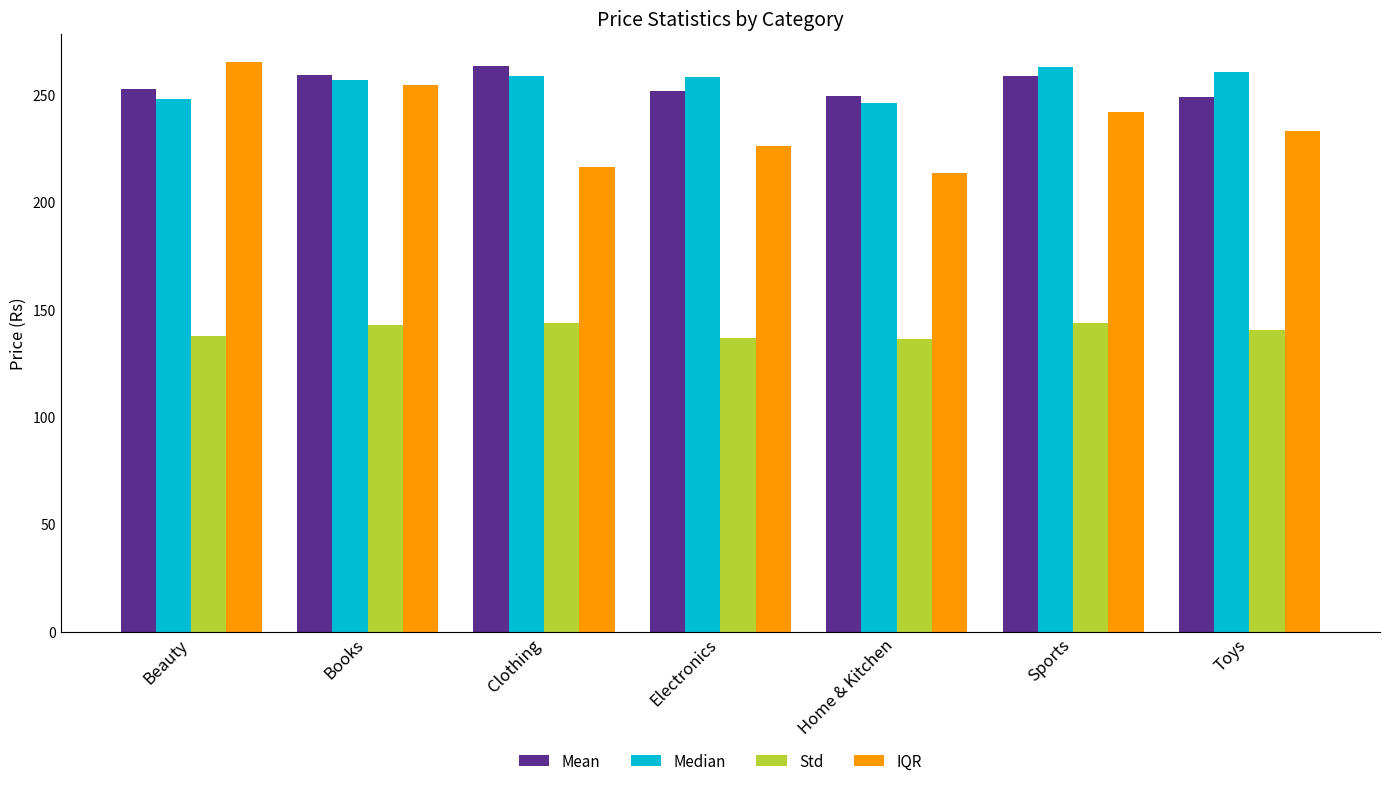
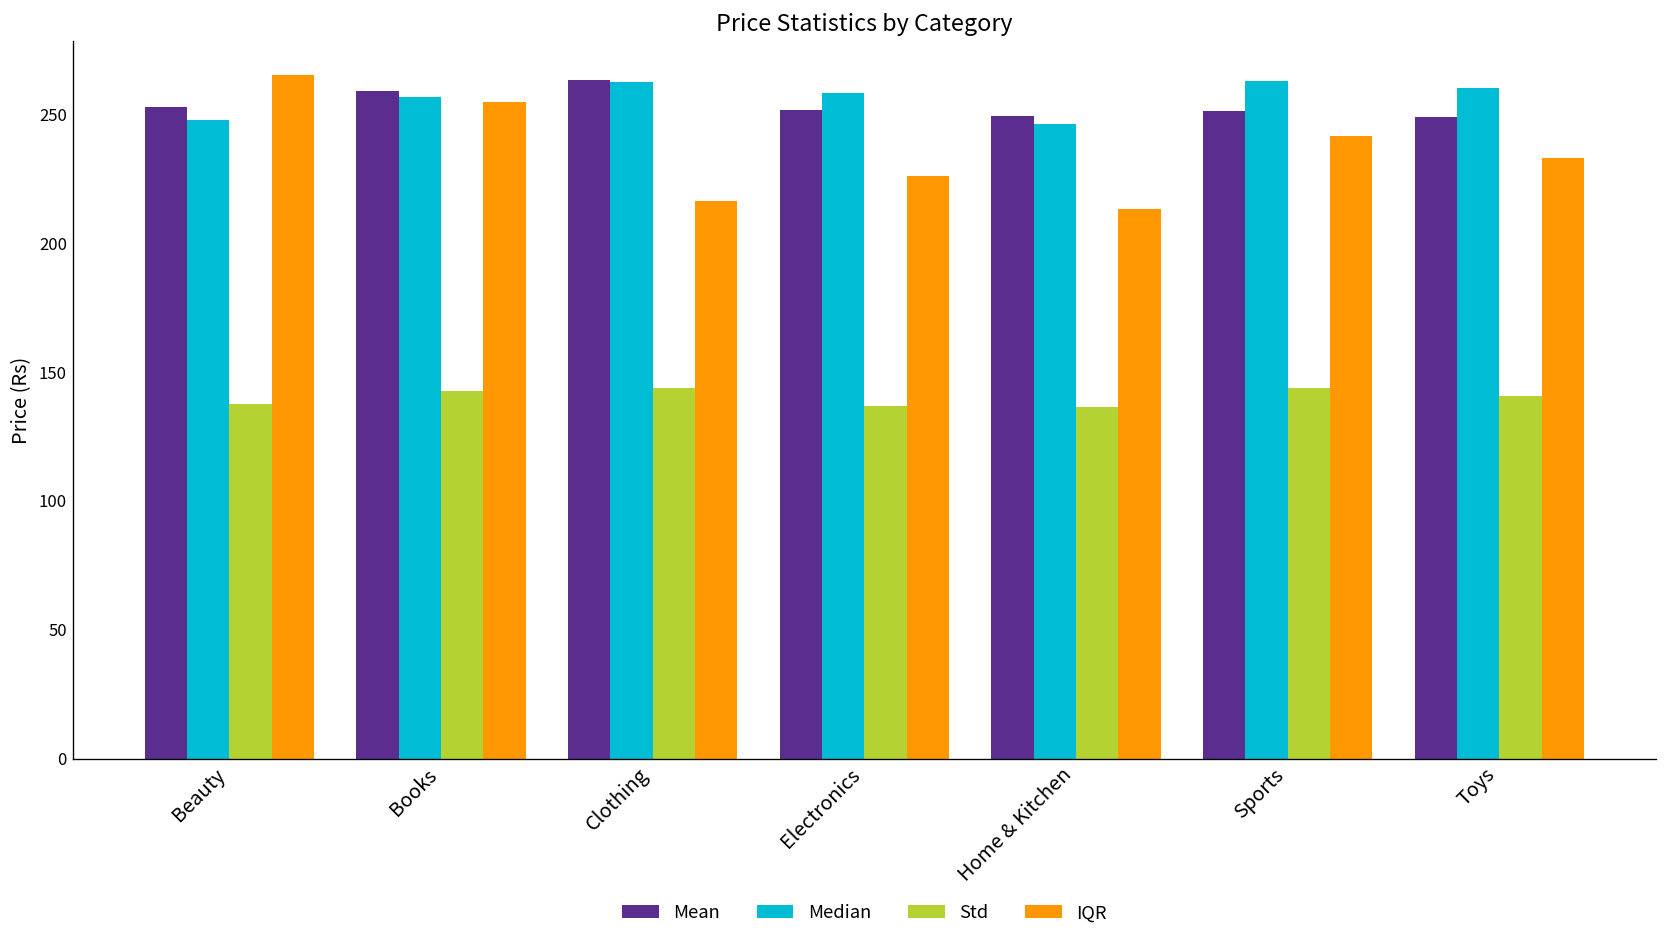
  {
    "Mean": {
      "Beauty": 253,
      "Books": 259,
      "Clothing": 263,
      "Electronics": 252,
      "Home & Kitchen": 249,
-     "Sports": 259,
+     "Sports": 251,
      "Toys": 249
    },
    "Median": {
      "Beauty": 248,
      "Books": 257,
-     "Clothing": 259,
+     "Clothing": 263,
      "Electronics": 258,
      "Home & Kitchen": 246,
      "Sports": 263,
      "Toys": 260
    },
    "Std": {
      "Beauty": 137,
      "Books": 143,
      "Clothing": 144,
      "Electronics": 137,
      "Home & Kitchen": 136,
      "Sports": 144,
      "Toys": 141
    },
    "IQR": {
      "Beauty": 265,
      "Books": 255,
      "Clothing": 216,
      "Electronics": 226,
      "Home & Kitchen": 213,
      "Sports": 242,
      "Toys": 233
    }
  }
